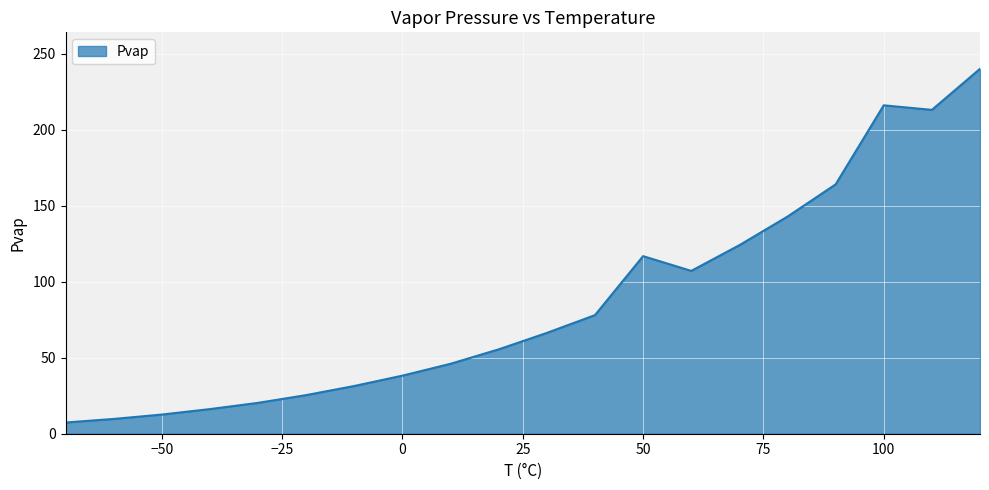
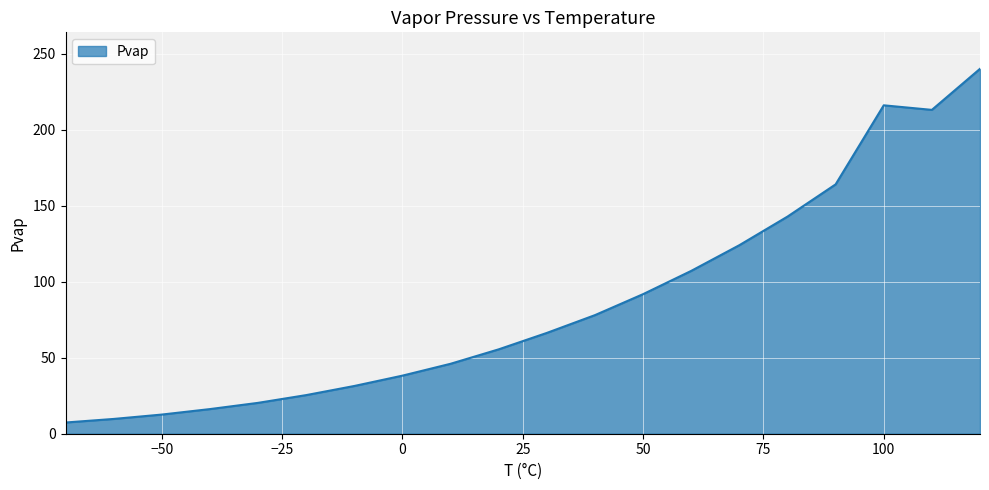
  {
    "−50": 13,
    "0": 38,
-   "50": 117,
+   "50": 92,
    "100": 216
  }
